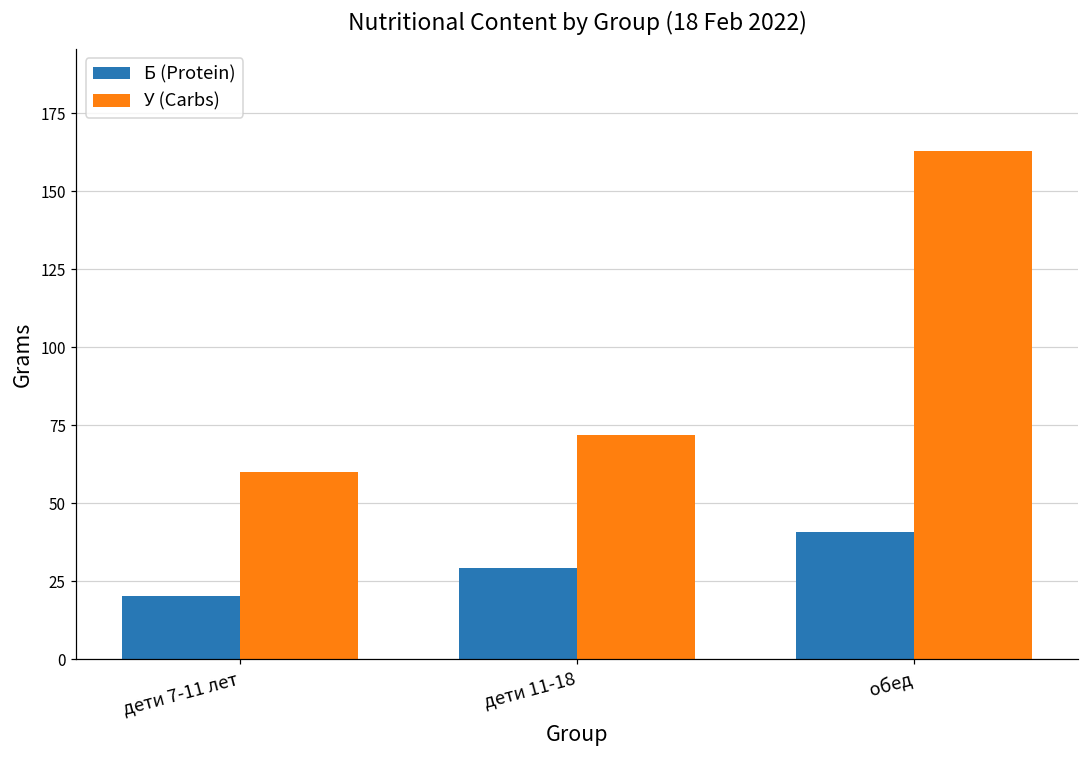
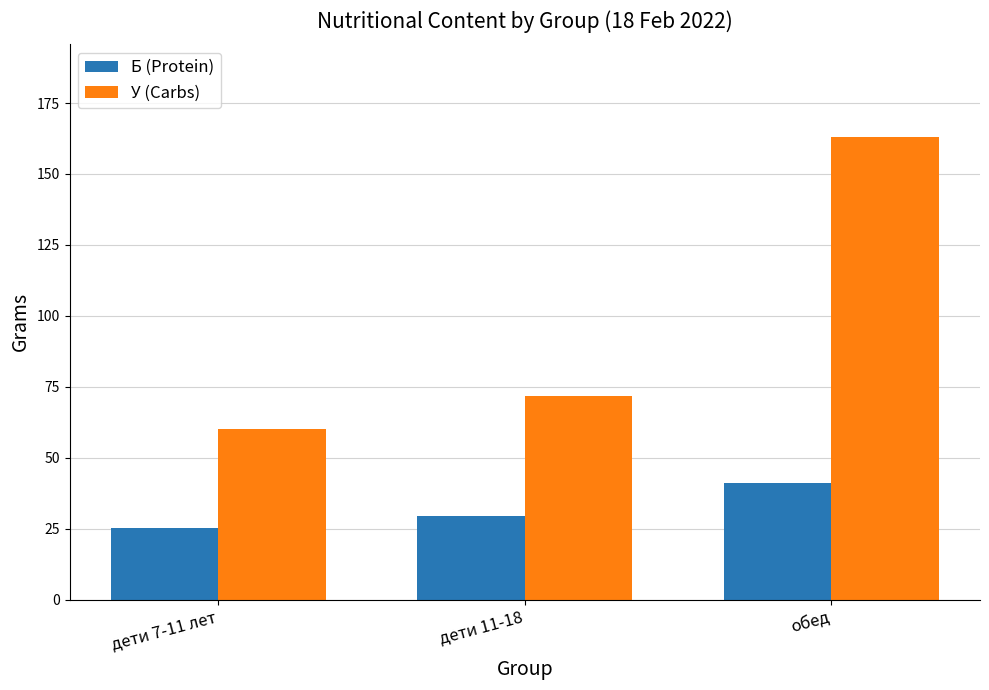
  {
    "Б (Protein)": {
-     "дети 7-11 лет": 20,
+     "дети 7-11 лет": 25,
      "дети 11-18": 29,
      "обед": 41
    },
    "У (Carbs)": {
      "дети 7-11 лет": 60,
      "дети 11-18": 72,
      "обед": 163
    }
  }
